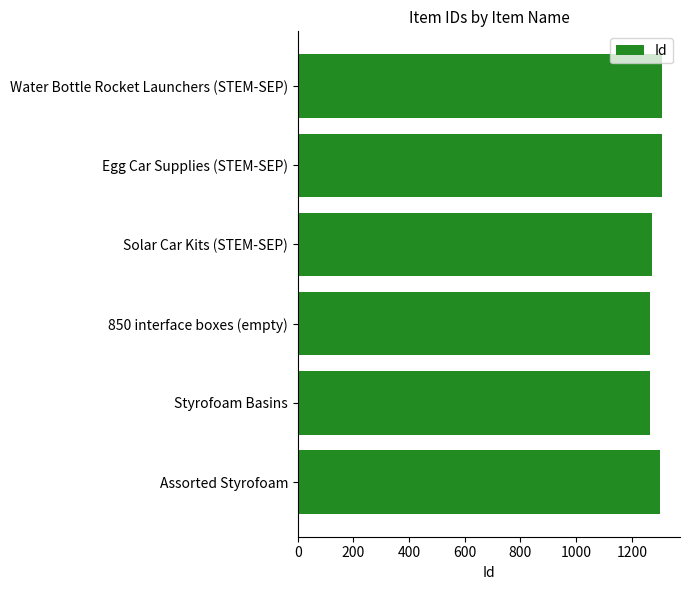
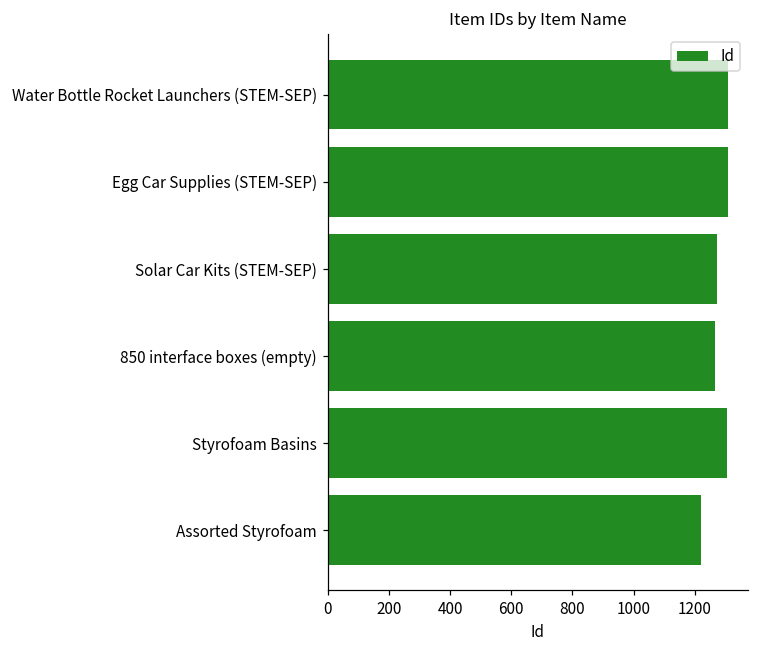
  {
    "Water Bottle Rocket Launchers (STEM-SEP)": 1310,
    "Egg Car Supplies (STEM-SEP)": 1310,
    "Solar Car Kits (STEM-SEP)": 1270,
    "850 interface boxes (empty)": 1260,
-   "Styrofoam Basins": 1270,
-   "Assorted Styrofoam": 1300
+   "Styrofoam Basins": 1300,
+   "Assorted Styrofoam": 1220
  }
